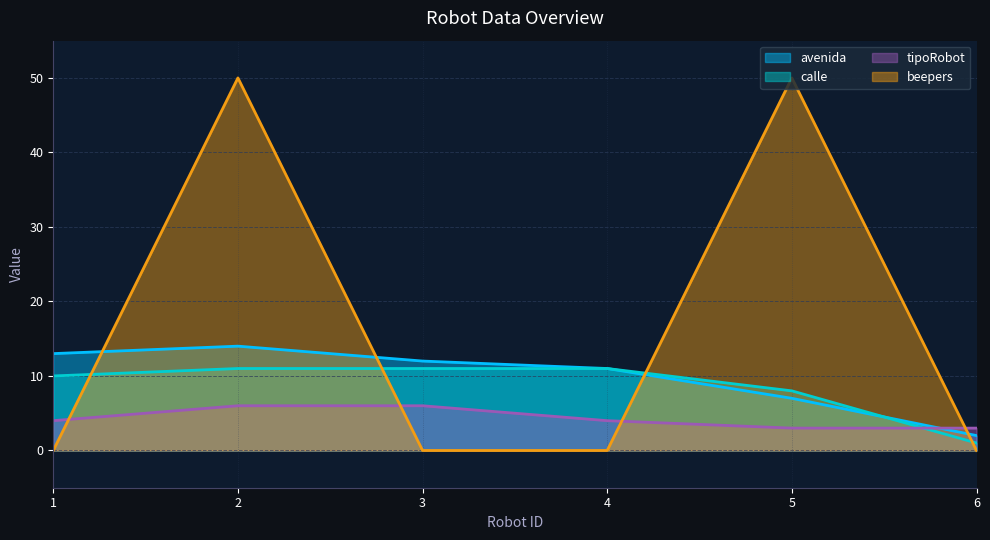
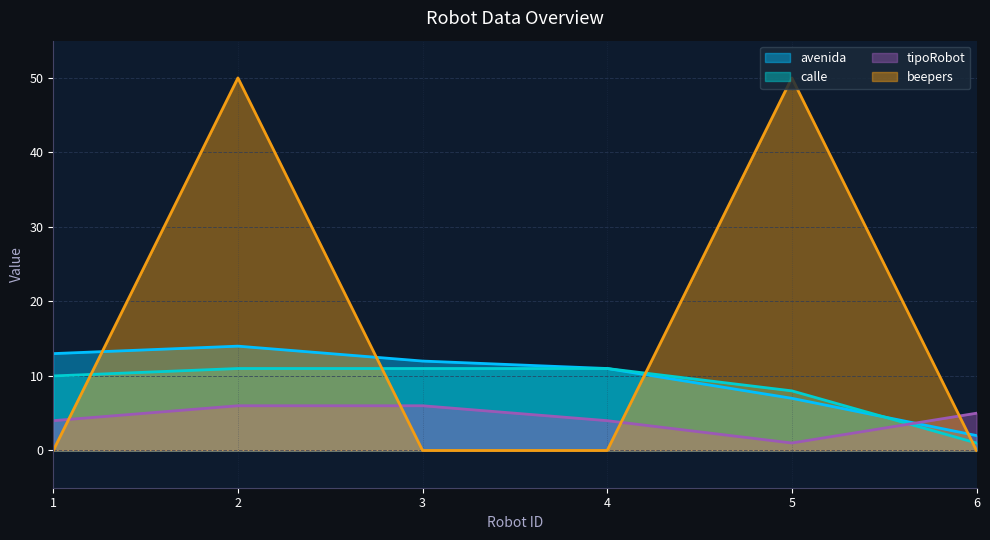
  {
    "tipoRobot": {
      "1": 4,
      "2": 6,
      "3": 6,
      "4": 4,
-     "5": 3,
-     "6": 3
+     "5": 1,
+     "6": 5
    },
    "beepers": {
      "1": 0,
      "2": 50,
      "3": 0,
      "4": 0,
      "6": 0
    }
  }
